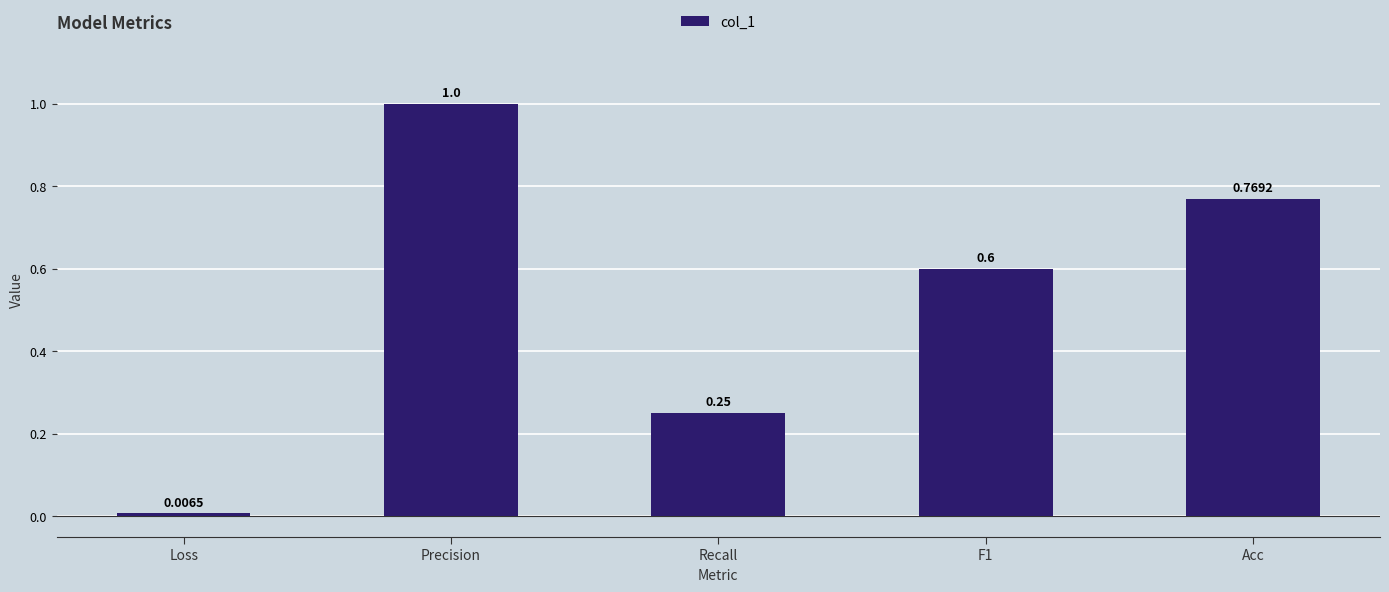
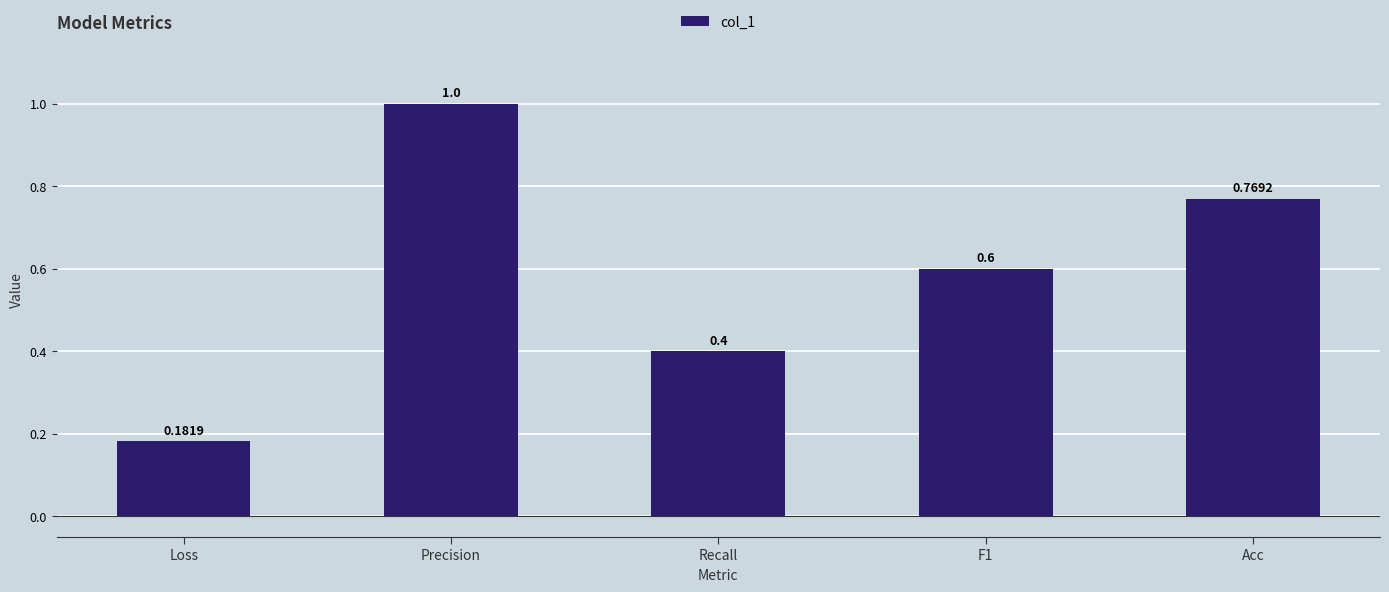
  {
-   "Loss": 0.0065,
+   "Loss": 0.1819,
    "Precision": 1.0,
-   "Recall": 0.25,
+   "Recall": 0.4,
    "F1": 0.6,
    "Acc": 0.7692
  }
